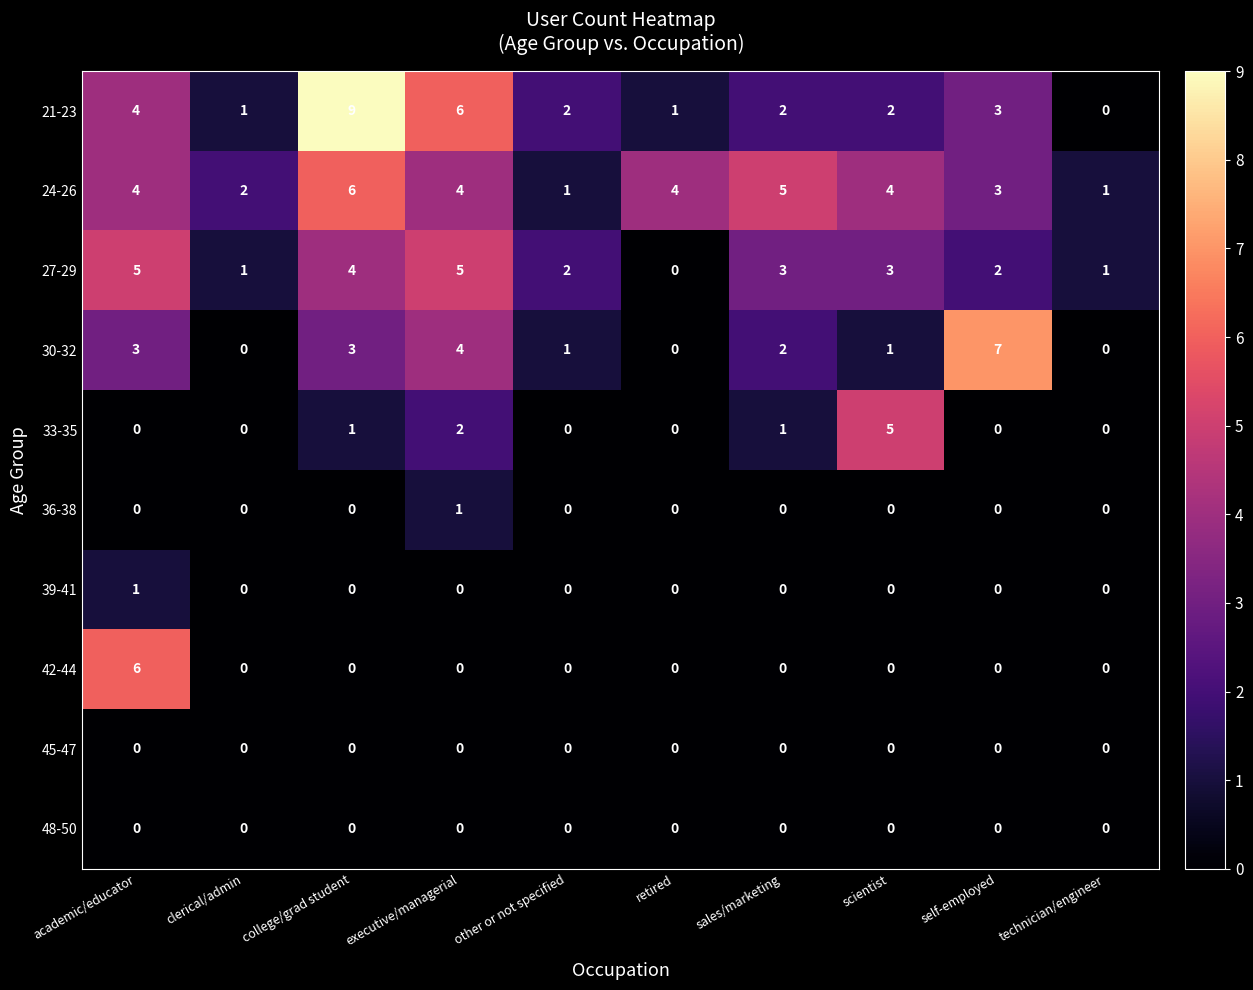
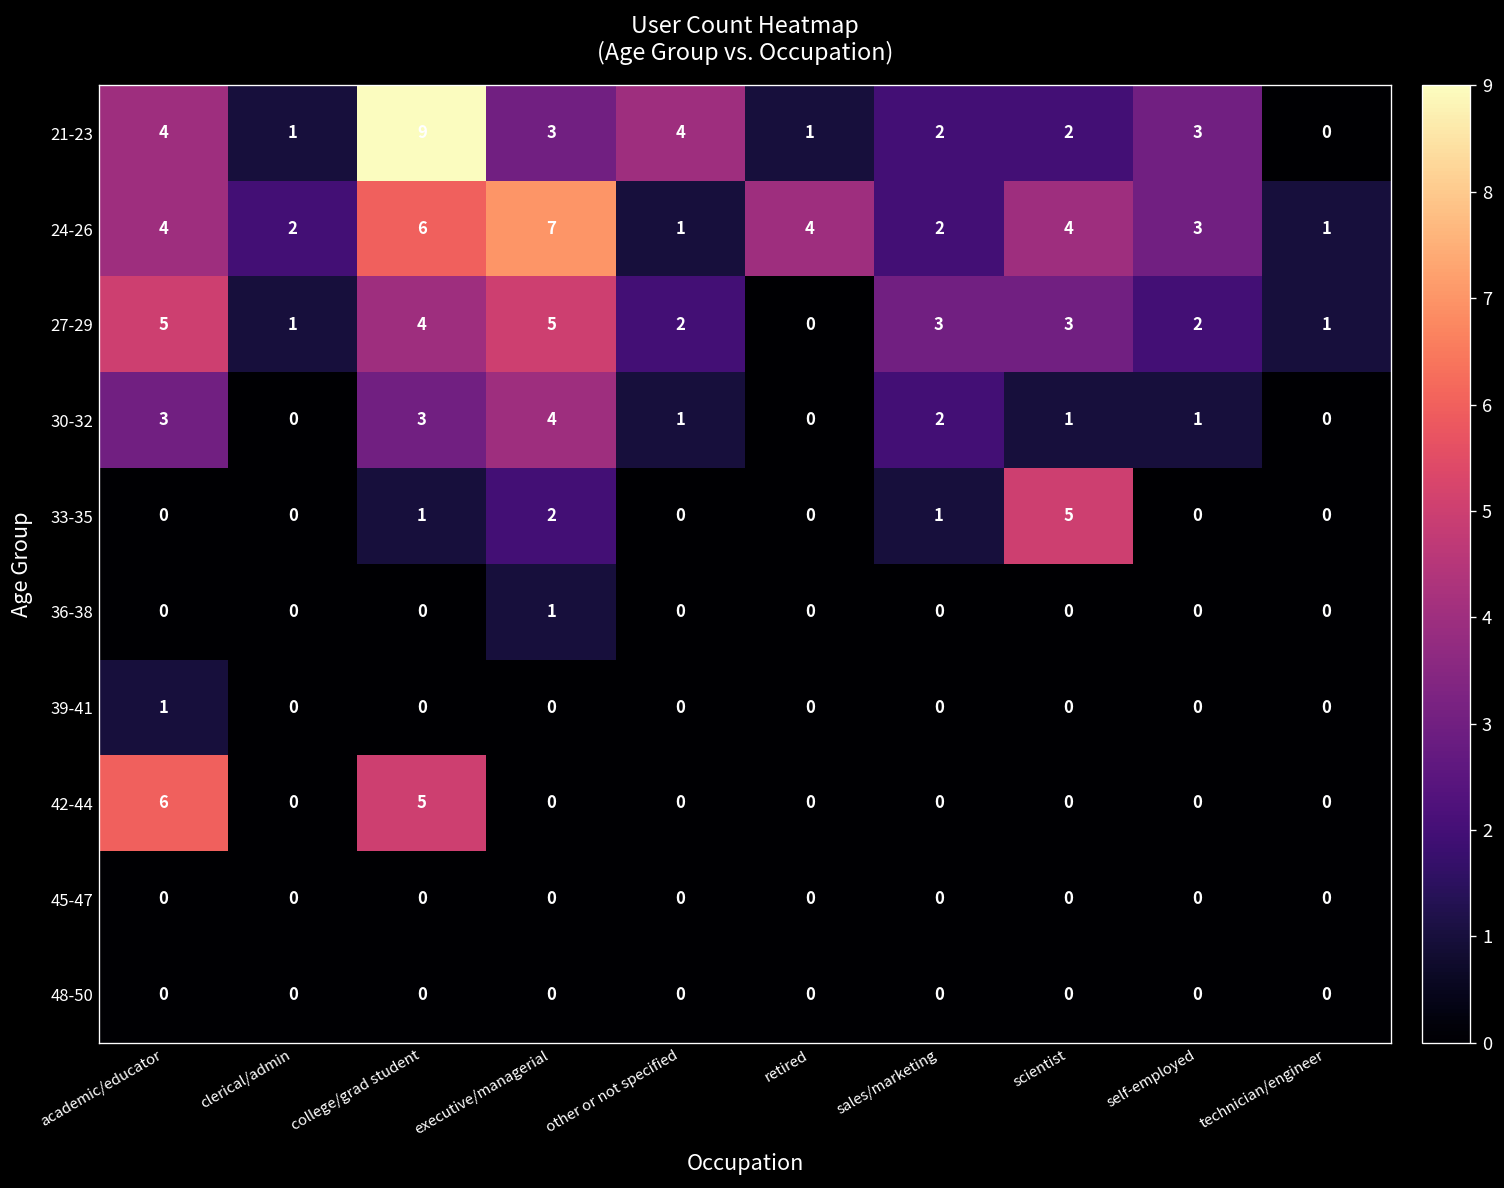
  {
    "21-23": {
      "academic/educator": 4,
      "clerical/admin": 1,
      "college/grad student": 9,
-     "executive/managerial": 6,
-     "other or not specified": 2,
+     "executive/managerial": 3,
+     "other or not specified": 4,
      "retired": 1,
      "sales/marketing": 2,
      "scientist": 2,
      "self-employed": 3,
      "technician/engineer": 0
    },
    "24-26": {
      "academic/educator": 4,
      "clerical/admin": 2,
      "college/grad student": 6,
-     "executive/managerial": 4,
+     "executive/managerial": 7,
      "other or not specified": 1,
      "retired": 4,
-     "sales/marketing": 5,
+     "sales/marketing": 2,
      "scientist": 4,
      "self-employed": 3,
      "technician/engineer": 1
    },
    "27-29": {
      "academic/educator": 5,
      "clerical/admin": 1,
      "college/grad student": 4,
      "executive/managerial": 5,
      "other or not specified": 2,
      "retired": 0,
      "sales/marketing": 3,
      "scientist": 3,
      "self-employed": 2,
      "technician/engineer": 1
    },
    "30-32": {
      "academic/educator": 3,
      "clerical/admin": 0,
      "college/grad student": 3,
      "executive/managerial": 4,
      "other or not specified": 1,
      "retired": 0,
      "sales/marketing": 2,
      "scientist": 1,
-     "self-employed": 7,
+     "self-employed": 1,
      "technician/engineer": 0
    },
    "33-35": {
      "academic/educator": 0,
      "clerical/admin": 0,
      "college/grad student": 1,
      "executive/managerial": 2,
      "other or not specified": 0,
      "retired": 0,
      "sales/marketing": 1,
      "scientist": 5,
      "self-employed": 0,
      "technician/engineer": 0
    },
    "36-38": {
      "academic/educator": 0,
      "clerical/admin": 0,
      "college/grad student": 0,
      "executive/managerial": 1,
      "other or not specified": 0,
      "retired": 0,
      "sales/marketing": 0,
      "scientist": 0,
      "self-employed": 0,
      "technician/engineer": 0
    },
    "39-41": {
      "academic/educator": 1,
      "clerical/admin": 0,
      "college/grad student": 0,
      "executive/managerial": 0,
      "other or not specified": 0,
      "retired": 0,
      "sales/marketing": 0,
      "scientist": 0,
      "self-employed": 0,
      "technician/engineer": 0
    },
    "42-44": {
      "academic/educator": 6,
      "clerical/admin": 0,
-     "college/grad student": 0,
+     "college/grad student": 5,
      "executive/managerial": 0,
      "other or not specified": 0,
      "retired": 0,
      "sales/marketing": 0,
      "scientist": 0,
      "self-employed": 0,
      "technician/engineer": 0
    },
    "45-47": {
      "academic/educator": 0,
      "clerical/admin": 0,
      "college/grad student": 0,
      "executive/managerial": 0,
      "other or not specified": 0,
      "retired": 0,
      "sales/marketing": 0,
      "scientist": 0,
      "self-employed": 0,
      "technician/engineer": 0
    },
    "48-50": {
      "academic/educator": 0,
      "clerical/admin": 0,
      "college/grad student": 0,
      "executive/managerial": 0,
      "other or not specified": 0,
      "retired": 0,
      "sales/marketing": 0,
      "scientist": 0,
      "self-employed": 0,
      "technician/engineer": 0
    }
  }
